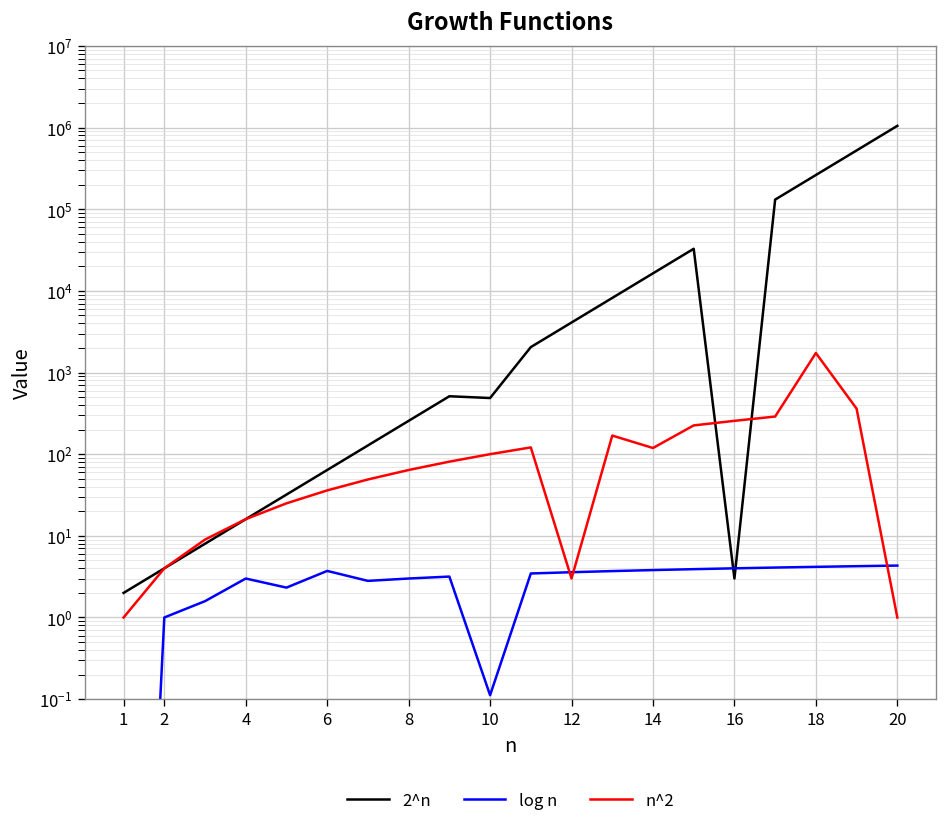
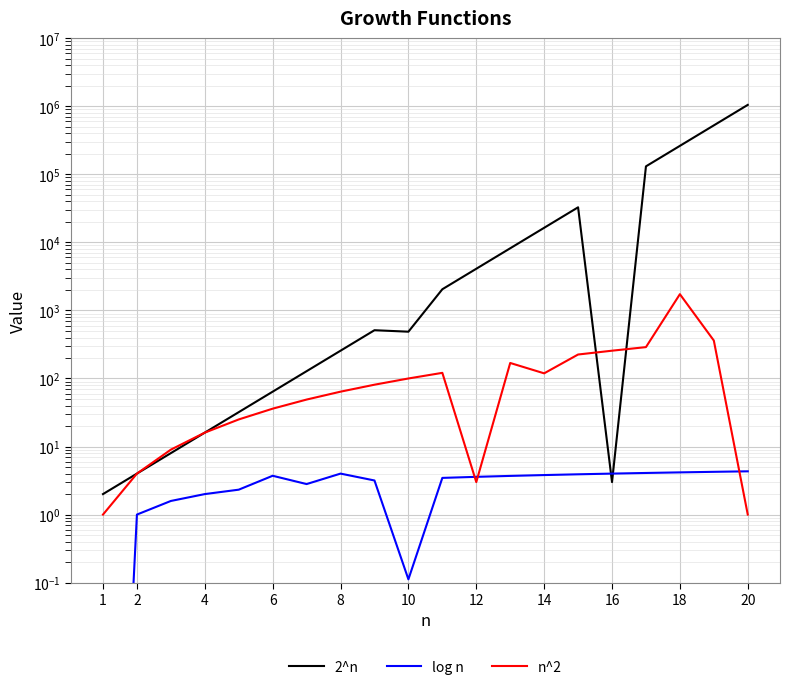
  {
    "2^n": {
      "1": 2.0,
      "6": 60,
      "8": 260,
      "10": 500,
      "12": 4000,
      "14": 16000,
      "16": 3,
      "18": 260000,
      "20": 1000000
    },
    "log n": {
      "2": 1.0,
-     "4": 3,
+     "4": 2.0,
      "6": 4,
-     "8": 3,
+     "8": 4,
      "10": 0.11,
      "12": 4,
      "14": 4,
      "16": 4,
      "18": 4,
      "20": 4
    },
    "n^2": {
      "1": 1.0,
      "6": 40,
      "8": 60,
      "10": 100,
      "12": 3,
      "14": 120,
      "16": 260,
      "18": 1700,
      "20": 1.0
    }
  }
